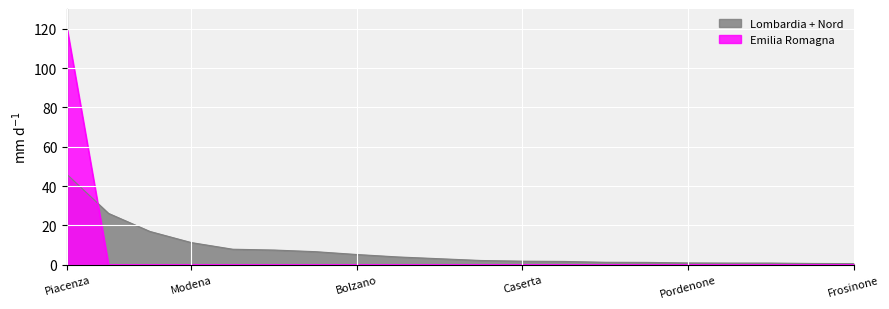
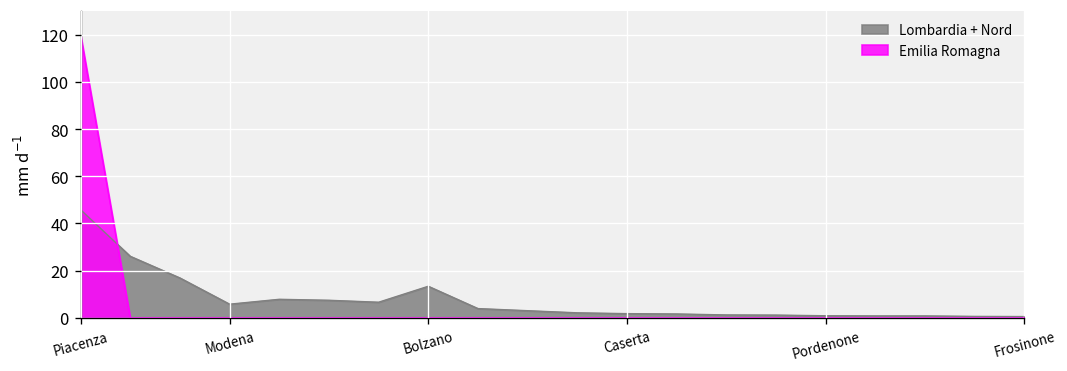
  {
    "Lombardia + Nord": {
      "Piacenza": 46,
-     "Modena": 11,
-     "Bolzano": 5,
+     "Modena": 6,
+     "Bolzano": 13,
      "Caserta": 2
    },
    "Emilia Romagna": {
      "Piacenza": 120,
      "Modena": 0,
      "Bolzano": 0,
      "Caserta": 0
    }
  }
